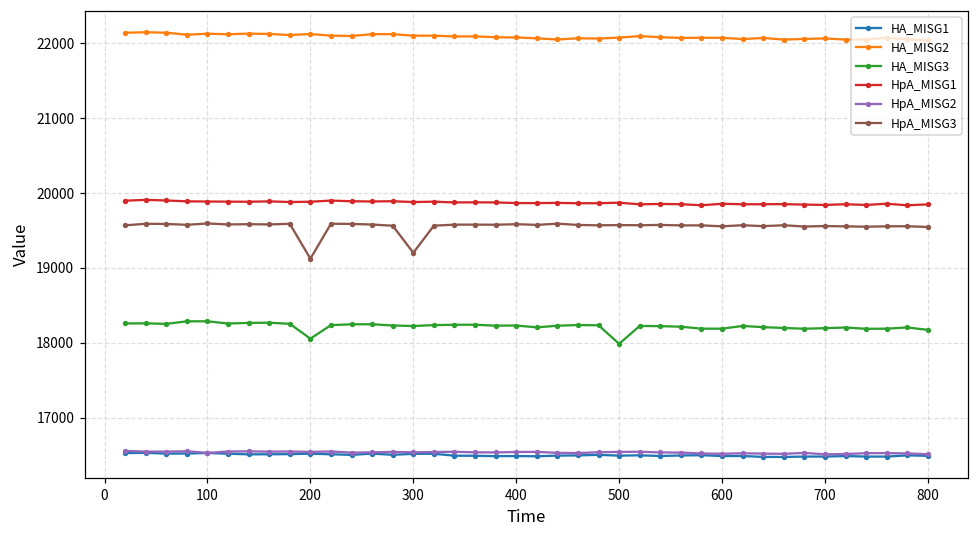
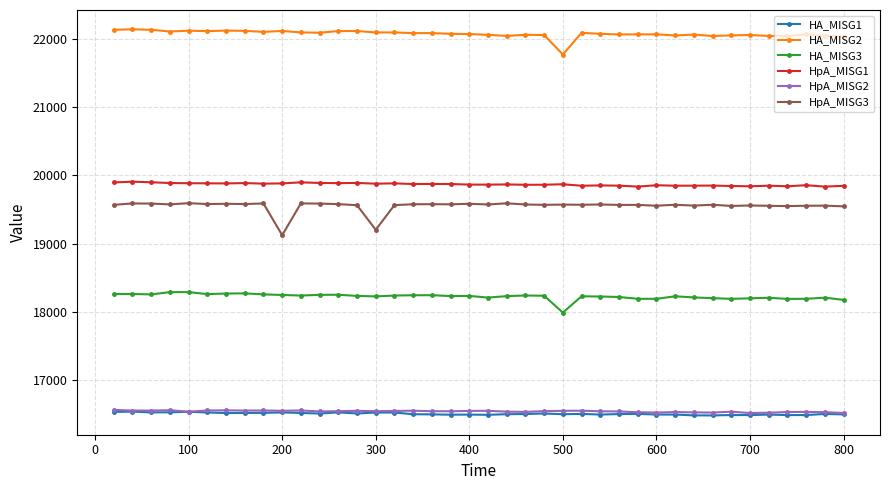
  {
    "HA_MISG1": {
      "400": 16500,
      "500": 16500
    },
    "HA_MISG2": {
      "100": 22100,
      "200": 22100,
      "300": 22100,
      "400": 22100,
-     "500": 22100,
+     "500": 21800,
      "600": 22100,
      "700": 22100
    },
    "HA_MISG3": {
      "100": 18300,
-     "200": 18100,
+     "200": 18200,
      "300": 18200,
      "400": 18200,
      "500": 18000,
      "600": 18200,
      "700": 18200,
      "800": 18200
    },
    "HpA_MISG1": {
      "100": 19900,
      "200": 19900,
      "300": 19900,
      "400": 19900,
      "500": 19900,
      "600": 19900,
      "700": 19800,
      "800": 19800
    },
    "HpA_MISG2": {
      "400": 16500,
      "500": 16500
    },
    "HpA_MISG3": {
      "100": 19600,
      "200": 19100,
      "300": 19200,
      "400": 19600,
      "500": 19600,
      "600": 19600,
      "700": 19600,
      "800": 19500
    }
  }
